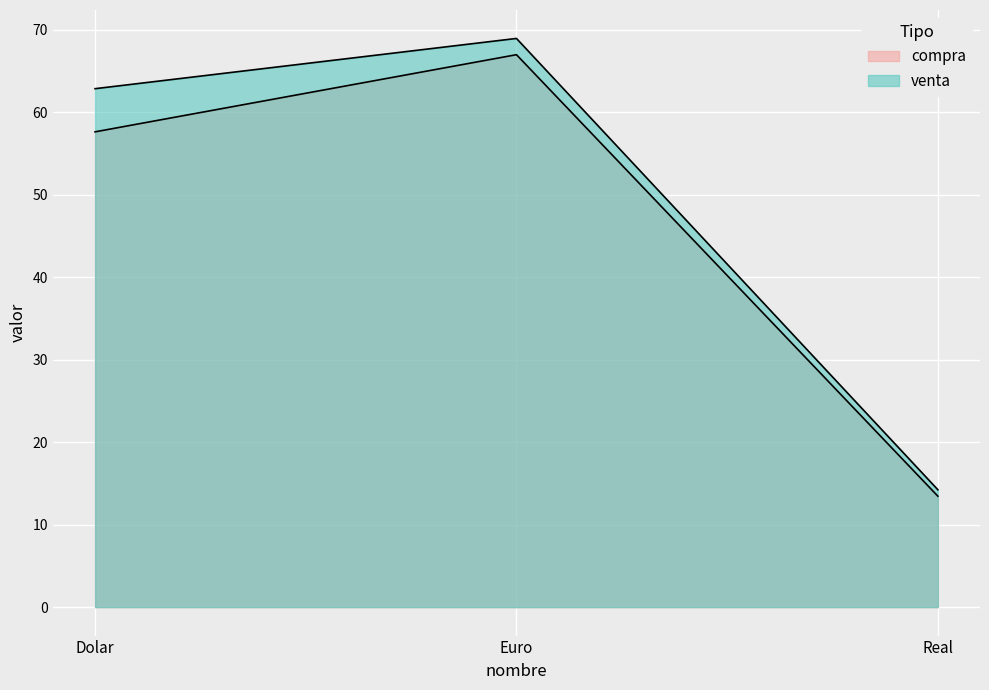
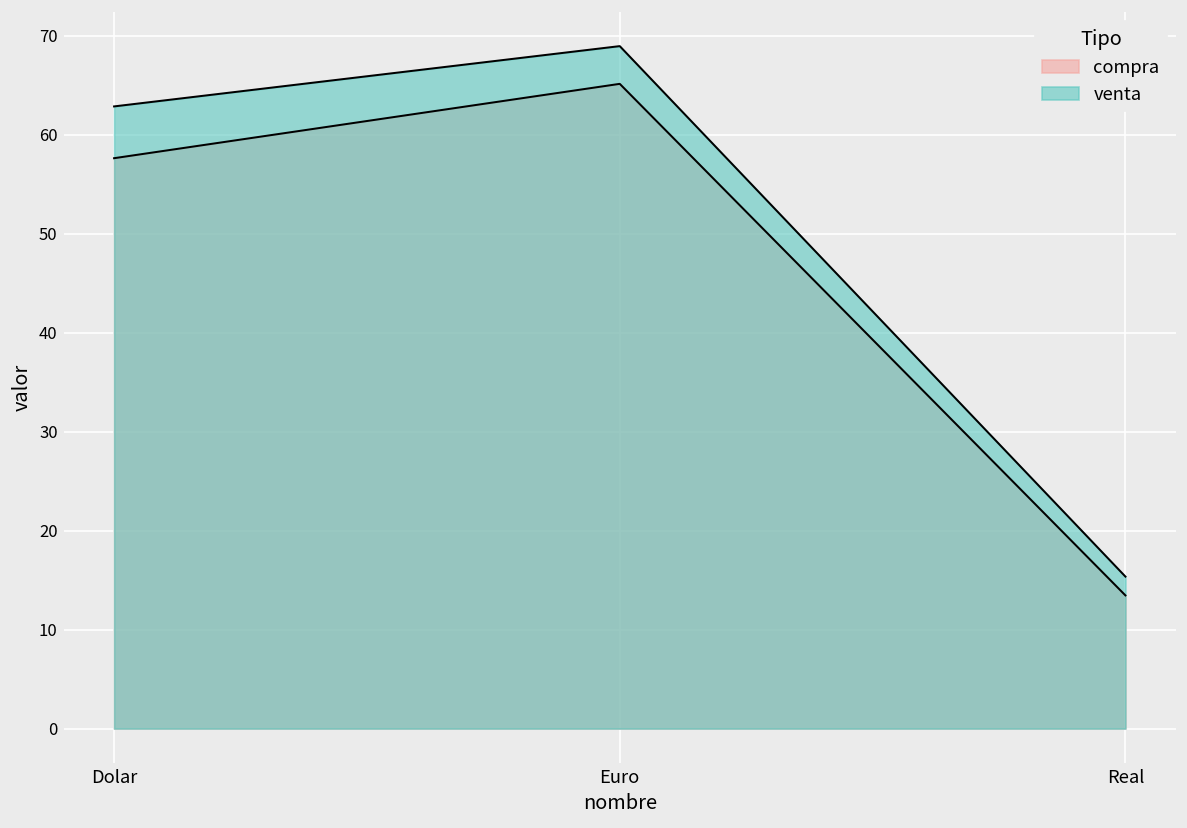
  {
    "compra": {
      "Dolar": 58,
-     "Euro": 67,
+     "Euro": 65,
      "Real": 13
    },
    "venta": {
      "Dolar": 63,
      "Euro": 69,
-     "Real": 14
+     "Real": 15
    }
  }
